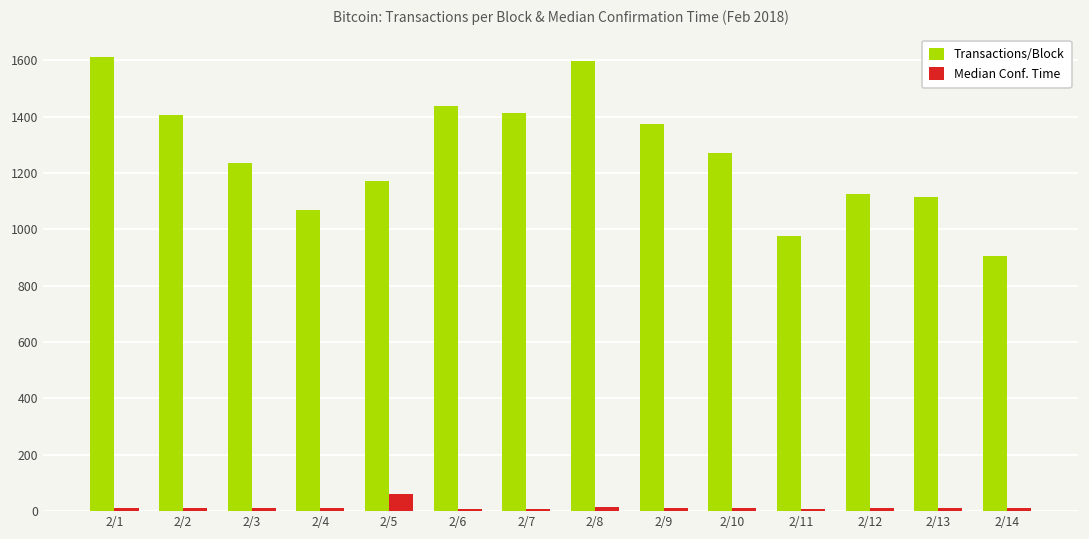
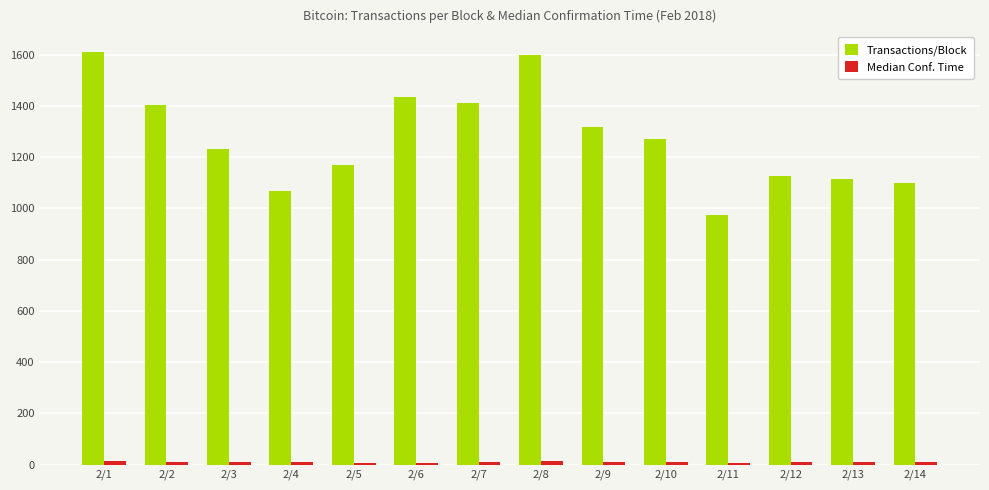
  {
    "Transactions/Block": {
      "2/1": 1610,
      "2/2": 1400,
      "2/3": 1230,
      "2/4": 1070,
      "2/5": 1170,
      "2/6": 1440,
      "2/7": 1410,
      "2/8": 1600,
-     "2/9": 1370,
+     "2/9": 1320,
      "2/10": 1270,
      "2/11": 970,
      "2/12": 1130,
      "2/13": 1120,
-     "2/14": 910
+     "2/14": 1100
    },
    "Median Conf. Time": {
      "2/1": 10,
      "2/2": 10,
      "2/3": 10,
-     "2/5": 60,
+     "2/5": 10,
      "2/8": 10,
      "2/9": 10,
      "2/12": 10,
      "2/13": 10,
      "2/14": 10
    }
  }
